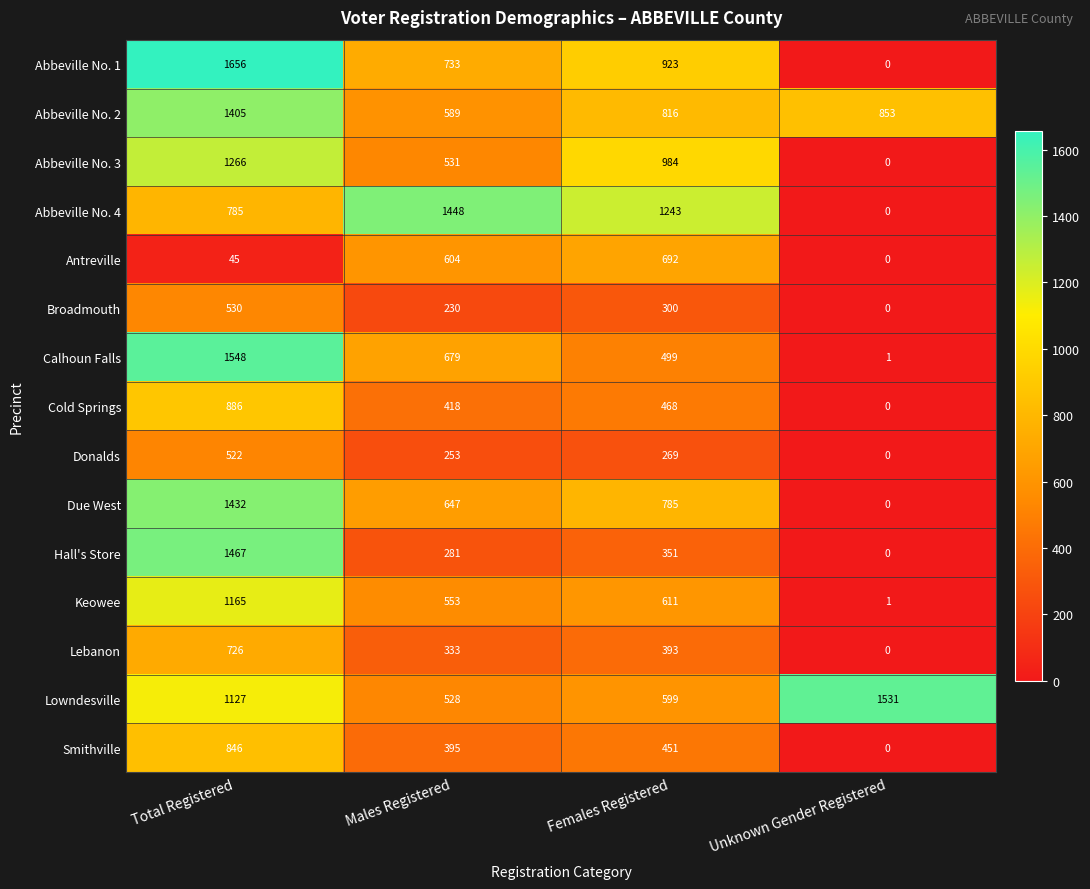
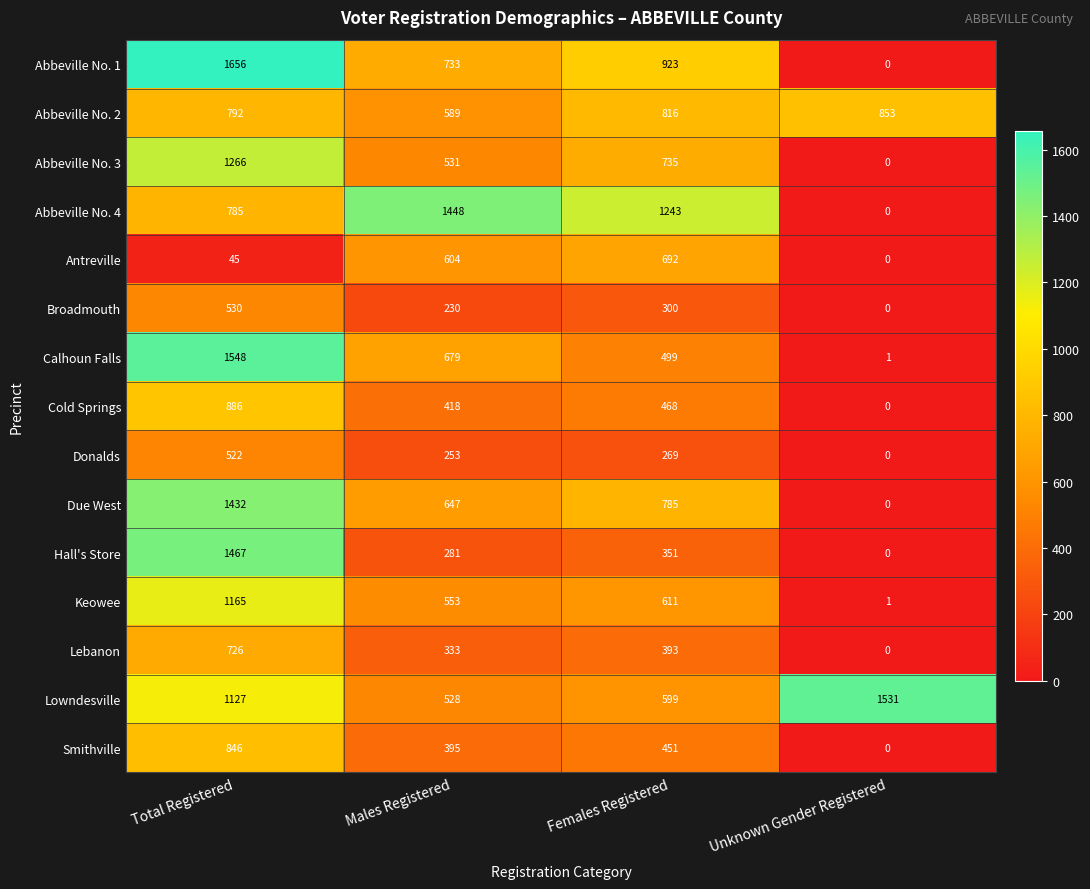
  {
    "Abbeville No. 1": {
      "Total Registered": 1656,
      "Males Registered": 733,
      "Females Registered": 923,
      "Unknown Gender Registered": 0
    },
    "Abbeville No. 2": {
-     "Total Registered": 1405,
+     "Total Registered": 792,
      "Males Registered": 589,
      "Females Registered": 816,
      "Unknown Gender Registered": 853
    },
    "Abbeville No. 3": {
      "Total Registered": 1266,
      "Males Registered": 531,
-     "Females Registered": 984,
+     "Females Registered": 735,
      "Unknown Gender Registered": 0
    },
    "Abbeville No. 4": {
      "Total Registered": 785,
      "Males Registered": 1448,
      "Females Registered": 1243,
      "Unknown Gender Registered": 0
    },
    "Antreville": {
      "Total Registered": 45,
      "Males Registered": 604,
      "Females Registered": 692,
      "Unknown Gender Registered": 0
    },
    "Broadmouth": {
      "Total Registered": 530,
      "Males Registered": 230,
      "Females Registered": 300,
      "Unknown Gender Registered": 0
    },
    "Calhoun Falls": {
      "Total Registered": 1548,
      "Males Registered": 679,
      "Females Registered": 499,
      "Unknown Gender Registered": 1
    },
    "Cold Springs": {
      "Total Registered": 886,
      "Males Registered": 418,
      "Females Registered": 468,
      "Unknown Gender Registered": 0
    },
    "Donalds": {
      "Total Registered": 522,
      "Males Registered": 253,
      "Females Registered": 269,
      "Unknown Gender Registered": 0
    },
    "Due West": {
      "Total Registered": 1432,
      "Males Registered": 647,
      "Females Registered": 785,
      "Unknown Gender Registered": 0
    },
    "Hall's Store": {
      "Total Registered": 1467,
      "Males Registered": 281,
      "Females Registered": 351,
      "Unknown Gender Registered": 0
    },
    "Keowee": {
      "Total Registered": 1165,
      "Males Registered": 553,
      "Females Registered": 611,
      "Unknown Gender Registered": 1
    },
    "Lebanon": {
      "Total Registered": 726,
      "Males Registered": 333,
      "Females Registered": 393,
      "Unknown Gender Registered": 0
    },
    "Lowndesville": {
      "Total Registered": 1127,
      "Males Registered": 528,
      "Females Registered": 599,
      "Unknown Gender Registered": 1531
    },
    "Smithville": {
      "Total Registered": 846,
      "Males Registered": 395,
      "Females Registered": 451,
      "Unknown Gender Registered": 0
    }
  }
